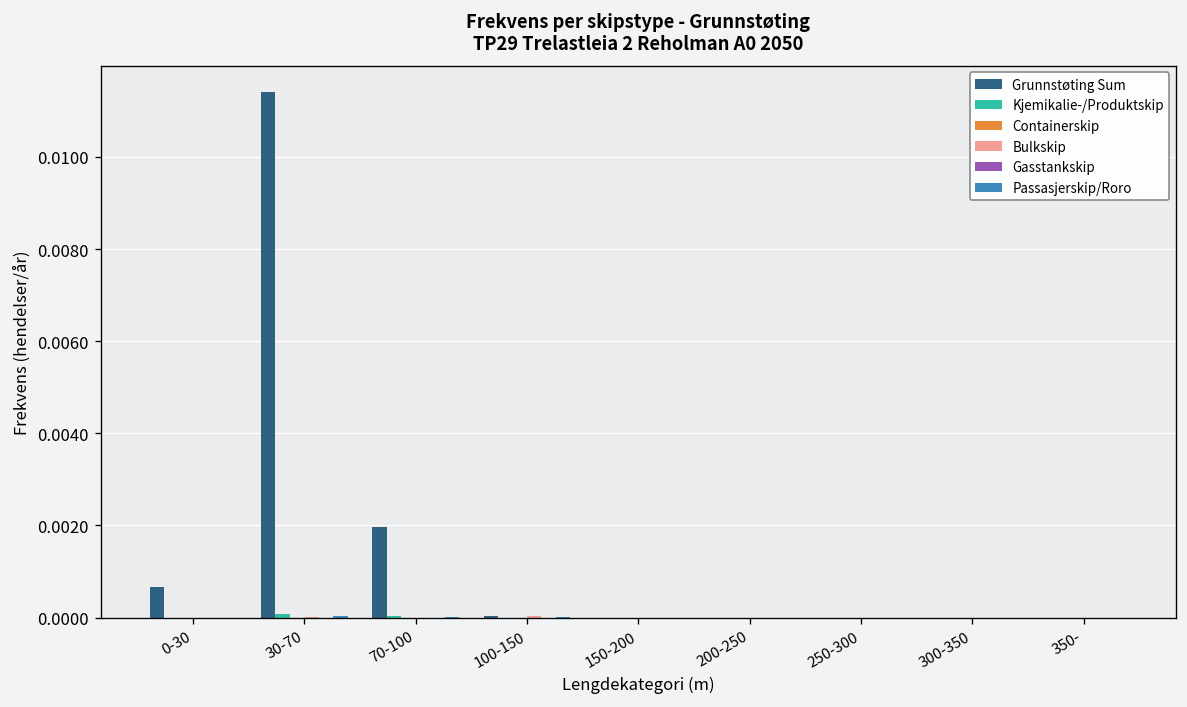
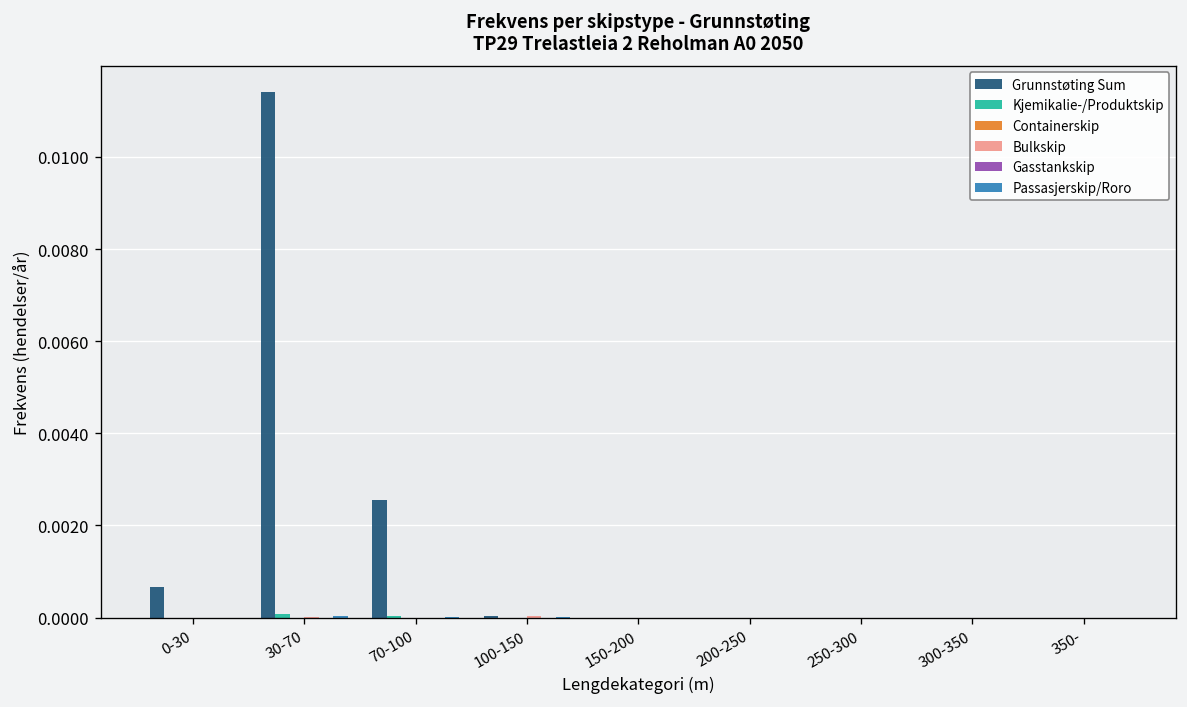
  {
    "Grunnstøting Sum": {
      "0-30": 0.0007,
      "30-70": 0.0114,
-     "70-100": 0.0020,
+     "70-100": 0.0025,
      "150-200": 0.0000,
      "200-250": 0.0000,
      "250-300": 0.0000,
      "300-350": 0.0000,
      "350-": 0.0000
    },
    "Kjemikalie-/Produktskip": {
      "0-30": 0.0000,
      "30-70": 0.0001,
      "100-150": 0.0000,
      "150-200": 0.0000,
      "200-250": 0.0000,
      "250-300": 0.0000,
      "300-350": 0.0000,
      "350-": 0.0000
    },
    "Containerskip": {
      "0-30": 0.0000,
      "30-70": 0.0000,
      "70-100": 0.0000,
      "100-150": 0.0000,
      "150-200": 0.0000,
      "200-250": 0.0000,
      "250-300": 0.0000,
      "300-350": 0.0000,
      "350-": 0.0000
    },
    "Bulkskip": {
      "0-30": 0.0000,
      "70-100": 0.0000,
      "150-200": 0.0000,
      "200-250": 0.0000,
      "250-300": 0.0000,
      "300-350": 0.0000,
      "350-": 0.0000
    },
    "Gasstankskip": {
      "0-30": 0.0000,
      "30-70": 0.0000,
      "70-100": 0.0000,
      "100-150": 0.0000,
      "150-200": 0.0000,
      "200-250": 0.0000,
      "250-300": 0.0000,
      "300-350": 0.0000,
      "350-": 0.0000
    },
    "Passasjerskip/Roro": {
      "150-200": 0.0000,
      "200-250": 0.0000,
      "250-300": 0.0000,
      "300-350": 0.0000,
      "350-": 0.0000
    }
  }
